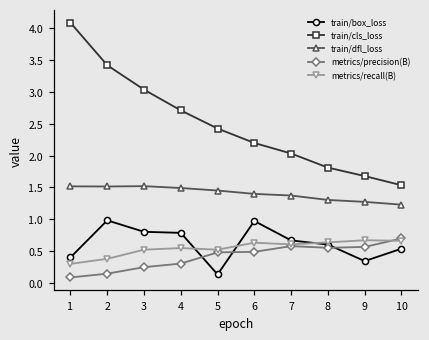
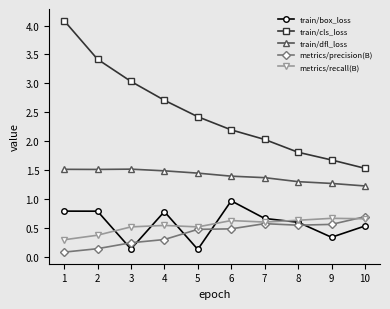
  {
    "train/box_loss": {
-     "1": 0.4,
-     "2": 1.0,
-     "3": 0.8,
+     "1": 0.8,
+     "2": 0.8,
+     "3": 0.1,
      "4": 0.8,
      "5": 0.1,
      "6": 1.0,
      "7": 0.7,
      "9": 0.3,
      "10": 0.5
    }
  }
